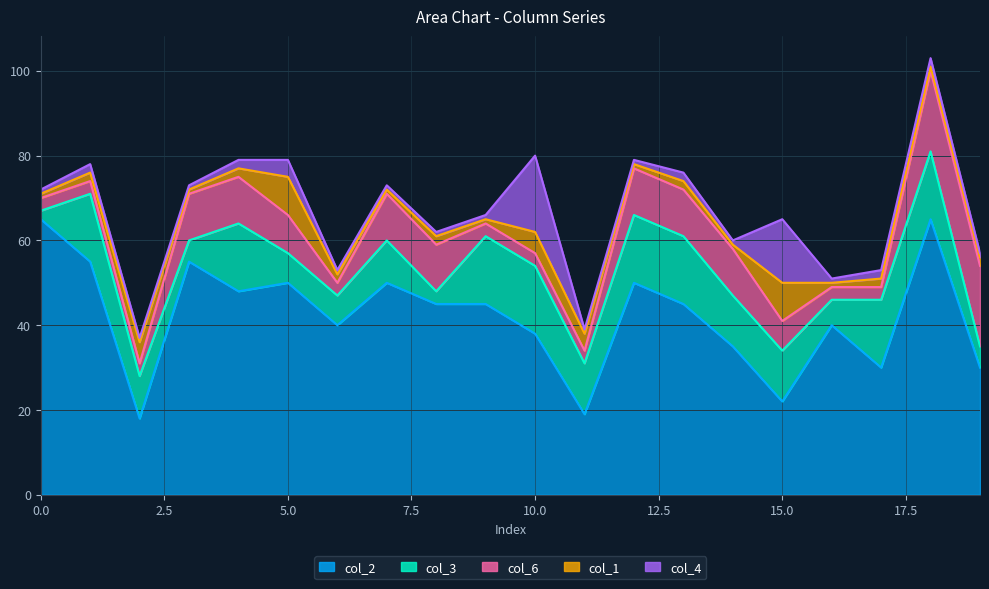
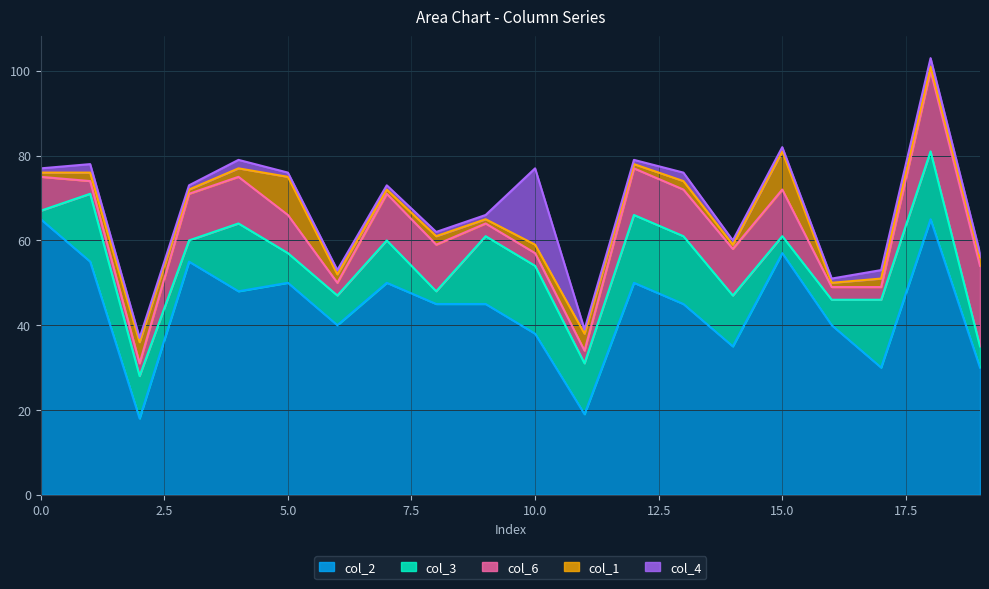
  {
    "col_2": {
      "0.0": 65,
      "5.0": 50,
      "10.0": 38,
-     "15.0": 22
+     "15.0": 57
    },
    "col_3": {
      "0.0": 2,
      "5.0": 7,
      "10.0": 16,
-     "15.0": 12
+     "15.0": 4
    },
    "col_6": {
-     "0.0": 3,
+     "0.0": 8,
      "5.0": 9,
      "10.0": 3,
-     "15.0": 7
+     "15.0": 11
    },
    "col_1": {
      "0.0": 1,
      "5.0": 9,
-     "10.0": 5,
+     "10.0": 2,
      "15.0": 9
    },
    "col_4": {
      "0.0": 1,
-     "5.0": 4,
+     "5.0": 1,
      "10.0": 18,
-     "15.0": 15
+     "15.0": 1
    }
  }
